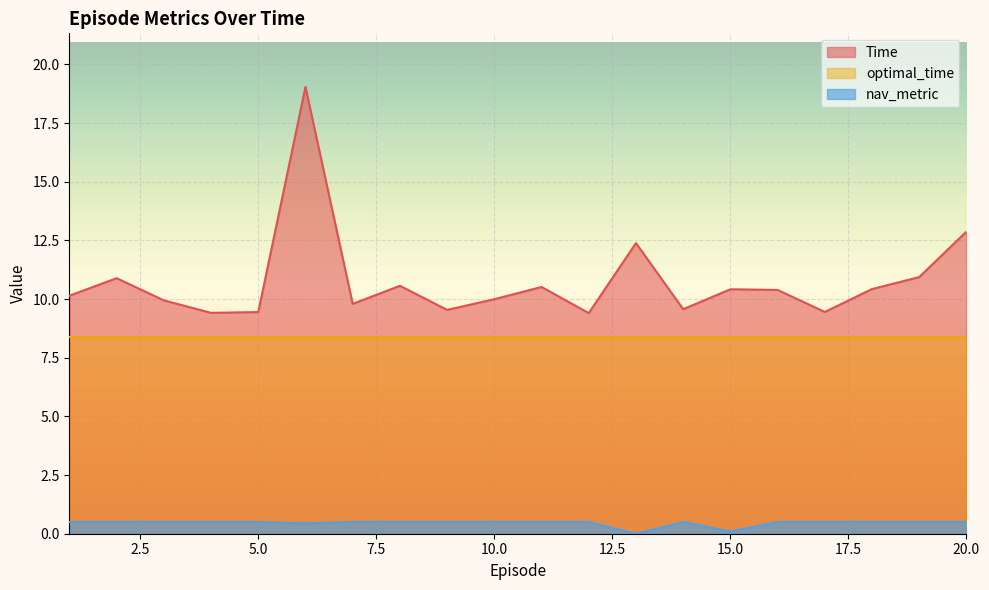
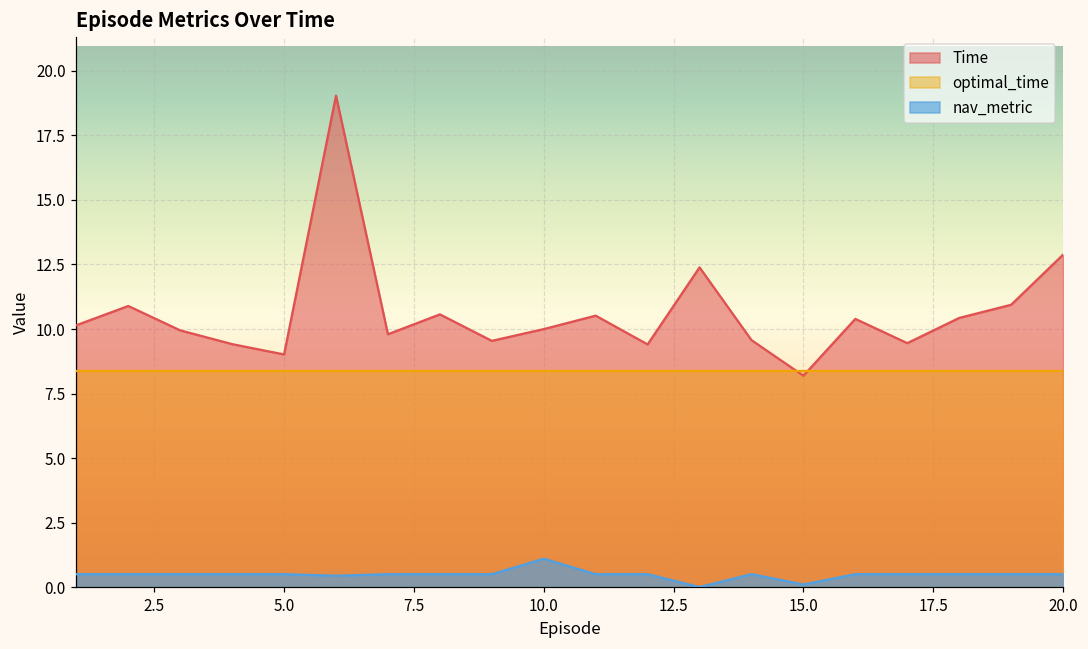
  {
    "Time": {
-     "5.0": 9.4,
+     "5.0": 9.0,
      "10.0": 10.0,
-     "15.0": 10.4,
+     "15.0": 8.2,
      "20.0": 12.9
    },
    "optimal_time": {
      "5.0": 8.4,
      "10.0": 8.4,
      "15.0": 8.4,
      "20.0": 8.4
    },
    "nav_metric": {
      "5.0": 0.5,
-     "10.0": 0.5,
+     "10.0": 1.1,
      "15.0": 0.1,
      "20.0": 0.5
    }
  }
